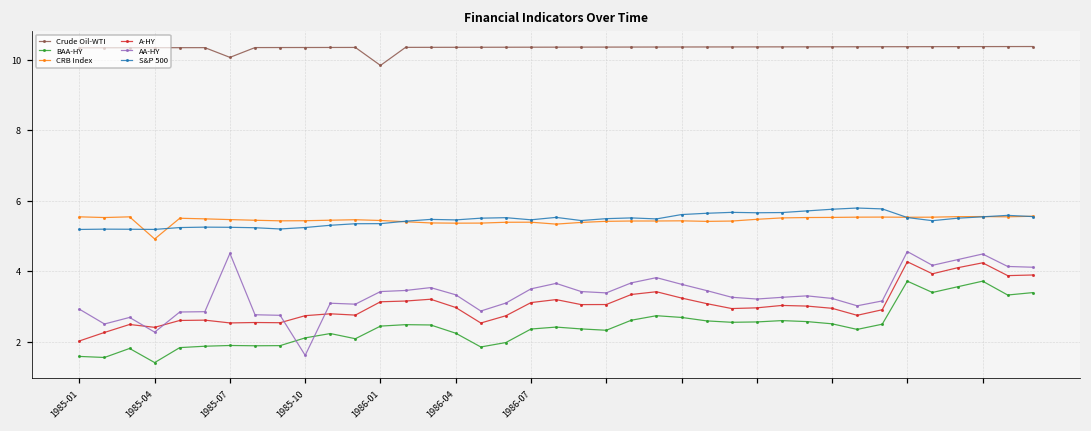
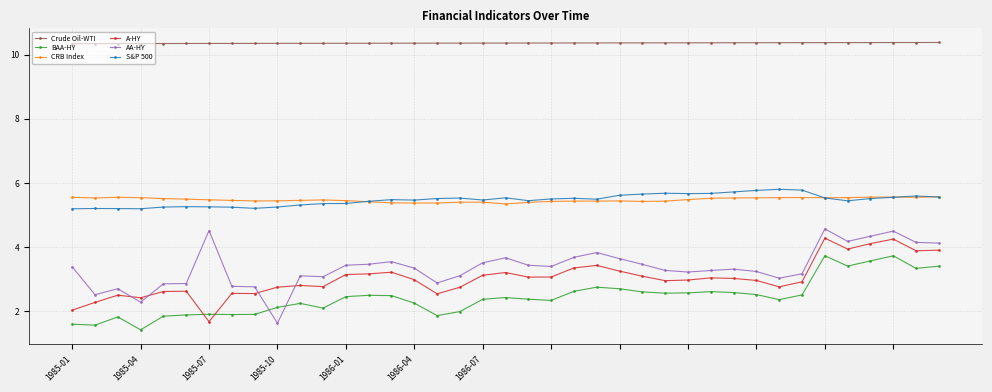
  {
    "Crude Oil-WTI": {
-     "1985-07": 10.1,
+     "1985-07": 10.3,
      "1985-10": 10.4,
-     "1986-01": 9.8,
+     "1986-01": 10.4,
      "1986-04": 10.4,
      "1986-07": 10.4
    },
    "BAA-HY": {
      "1985-01": 1.6,
      "1985-04": 1.4,
      "1985-07": 1.9,
      "1985-10": 2.1,
      "1986-01": 2.4,
      "1986-04": 2.2,
      "1986-07": 2.4
    },
    "CRB Index": {
      "1985-01": 5.5,
-     "1985-04": 4.9,
+     "1985-04": 5.5,
      "1985-07": 5.5,
      "1985-10": 5.4,
      "1986-01": 5.4,
      "1986-04": 5.4
    },
    "A-HY": {
      "1985-01": 2.0,
      "1985-04": 2.4,
-     "1985-07": 2.5,
+     "1985-07": 1.7,
      "1985-10": 2.7,
      "1986-01": 3.1,
      "1986-04": 3.0,
      "1986-07": 3.1
    },
    "AA-HY": {
-     "1985-01": 2.9,
+     "1985-01": 3.4,
      "1985-04": 2.3,
      "1985-07": 4.5,
      "1985-10": 1.6,
      "1986-01": 3.4,
      "1986-04": 3.3,
      "1986-07": 3.5
    },
    "S&P 500": {
      "1985-01": 5.2,
      "1985-04": 5.2,
      "1985-07": 5.3,
      "1985-10": 5.2,
      "1986-01": 5.4,
      "1986-04": 5.5
    }
  }
